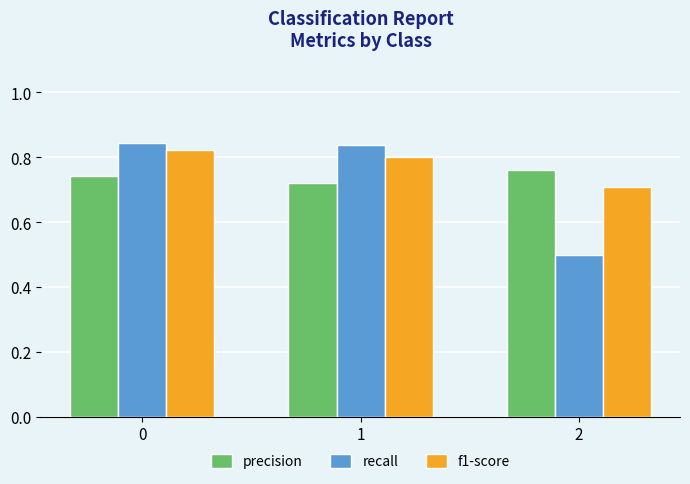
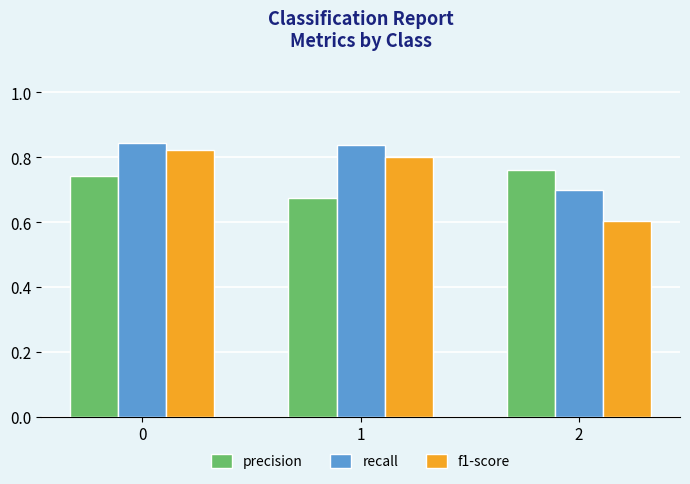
  {
    "precision": {
      "0": 0.74,
-     "1": 0.72,
+     "1": 0.67,
      "2": 0.76
    },
    "recall": {
      "0": 0.84,
      "1": 0.84,
-     "2": 0.5
+     "2": 0.7
    },
    "f1-score": {
      "0": 0.82,
      "1": 0.80,
-     "2": 0.71
+     "2": 0.60
    }
  }
